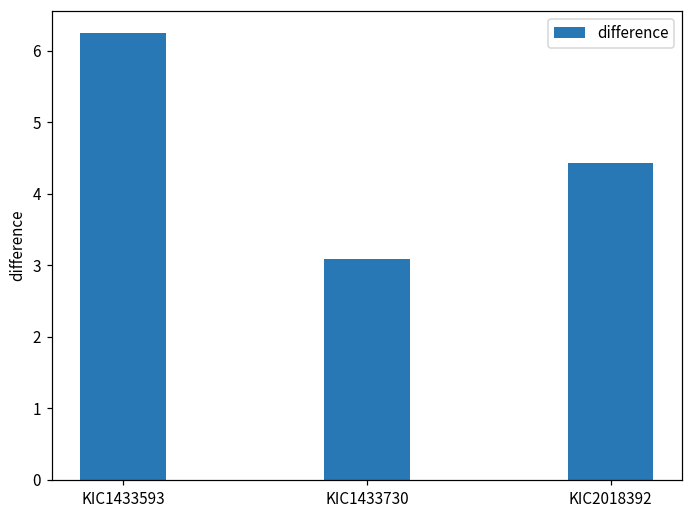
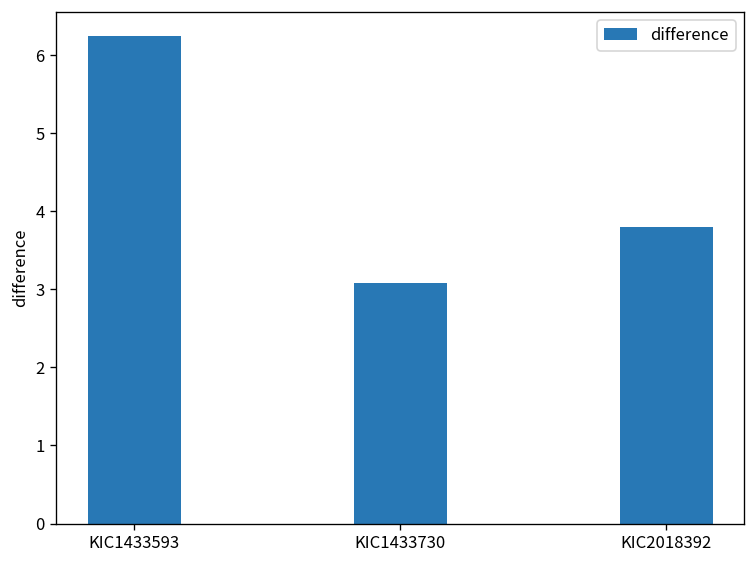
  {
    "KIC1433593": 6.2,
    "KIC1433730": 3.1,
-   "KIC2018392": 4.4
+   "KIC2018392": 3.8
  }
